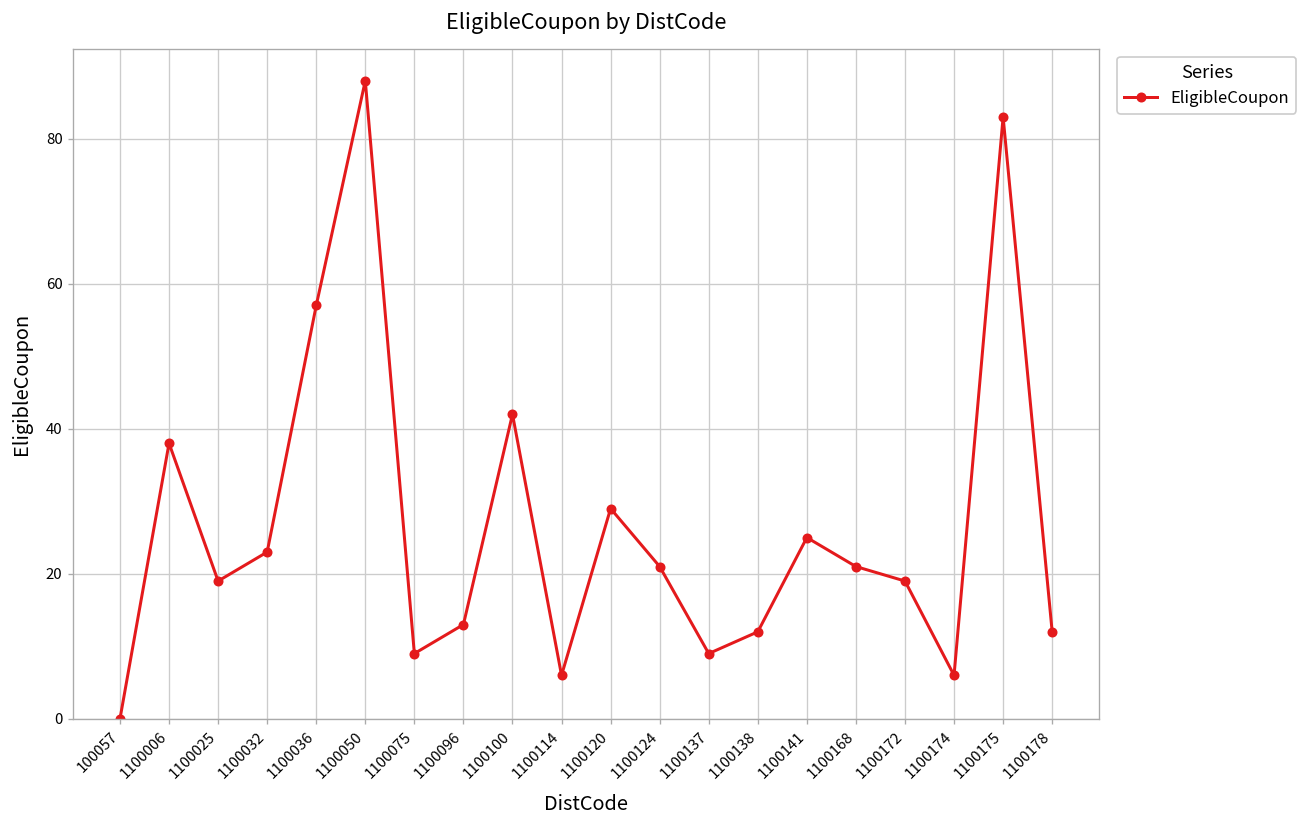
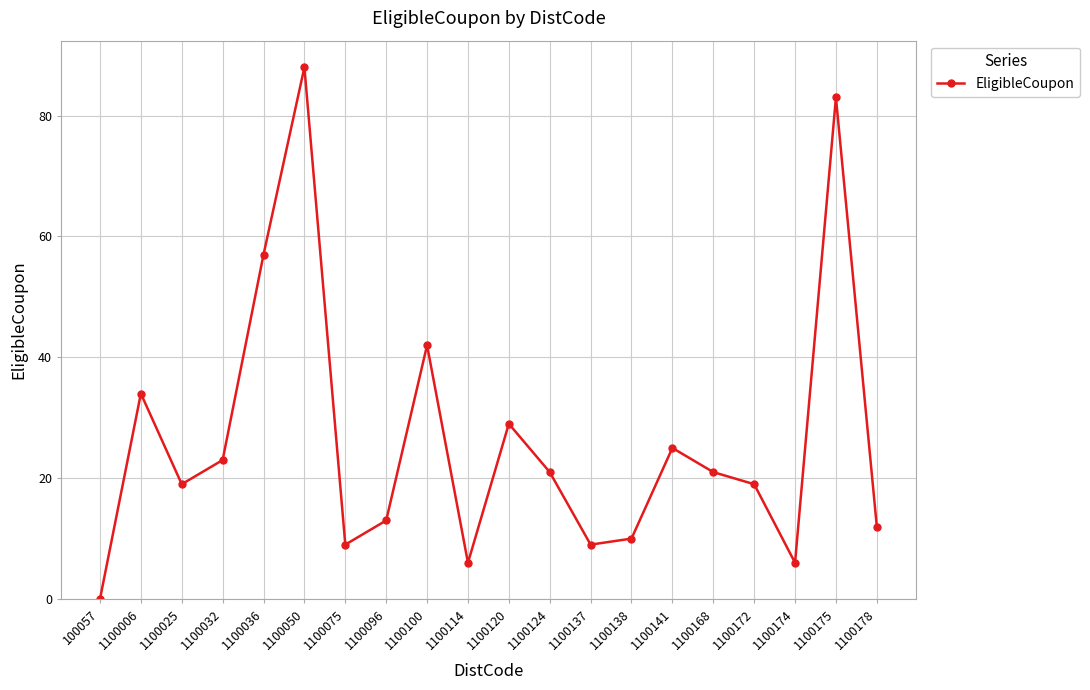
  {
    "100057": 0,
-   "1100006": 38,
+   "1100006": 34,
    "1100025": 19,
    "1100032": 23,
    "1100036": 57,
    "1100050": 88,
    "1100075": 9,
    "1100096": 13,
    "1100100": 42,
    "1100114": 6,
    "1100120": 29,
    "1100124": 21,
    "1100137": 9,
-   "1100138": 12,
+   "1100138": 10,
    "1100141": 25,
    "1100168": 21,
    "1100172": 19,
    "1100174": 6,
    "1100175": 83,
    "1100178": 12
  }
